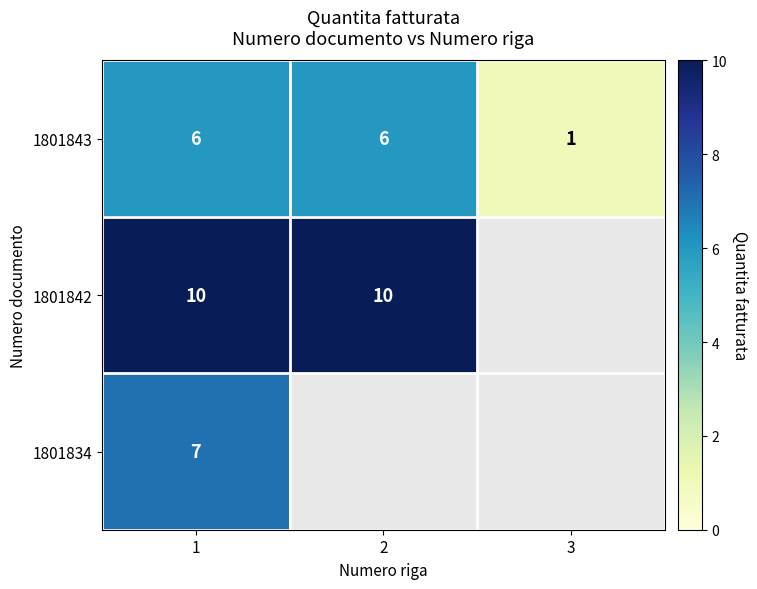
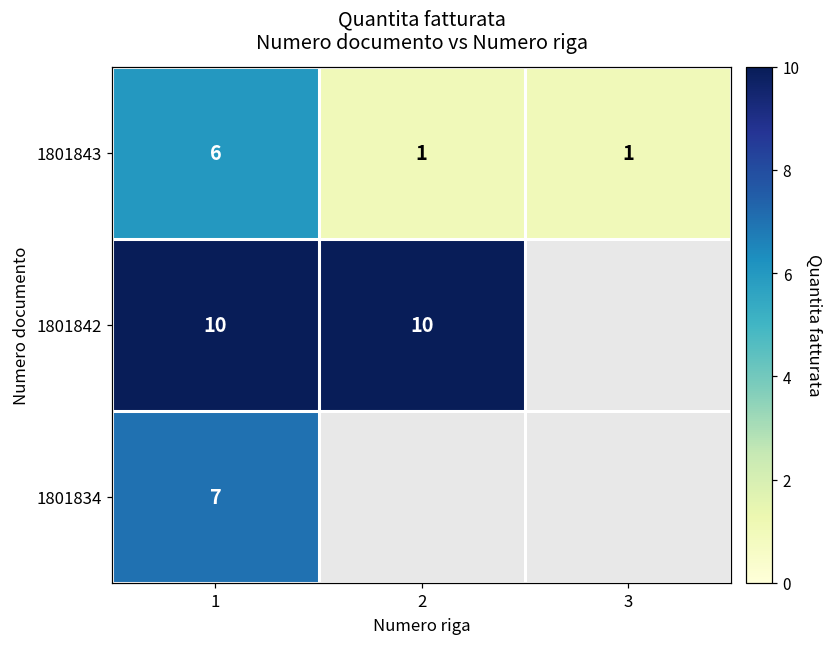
  {
    "1801843": {
      "1": 6,
-     "2": 6,
+     "2": 1,
      "3": 1
    },
    "1801842": {
      "1": 10,
      "2": 10
    },
    "1801834": {
      "1": 7
    }
  }
